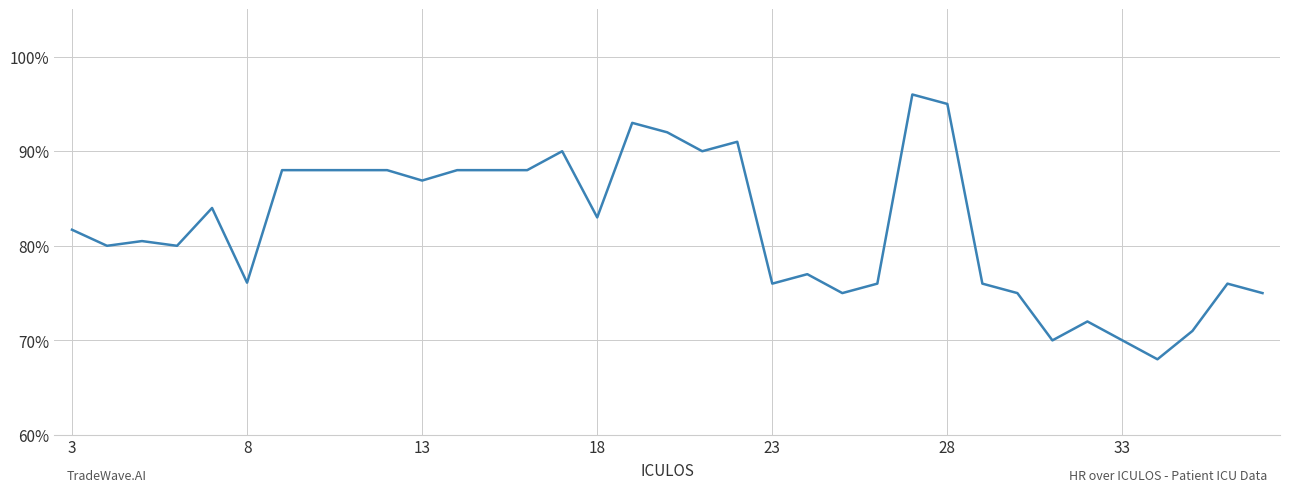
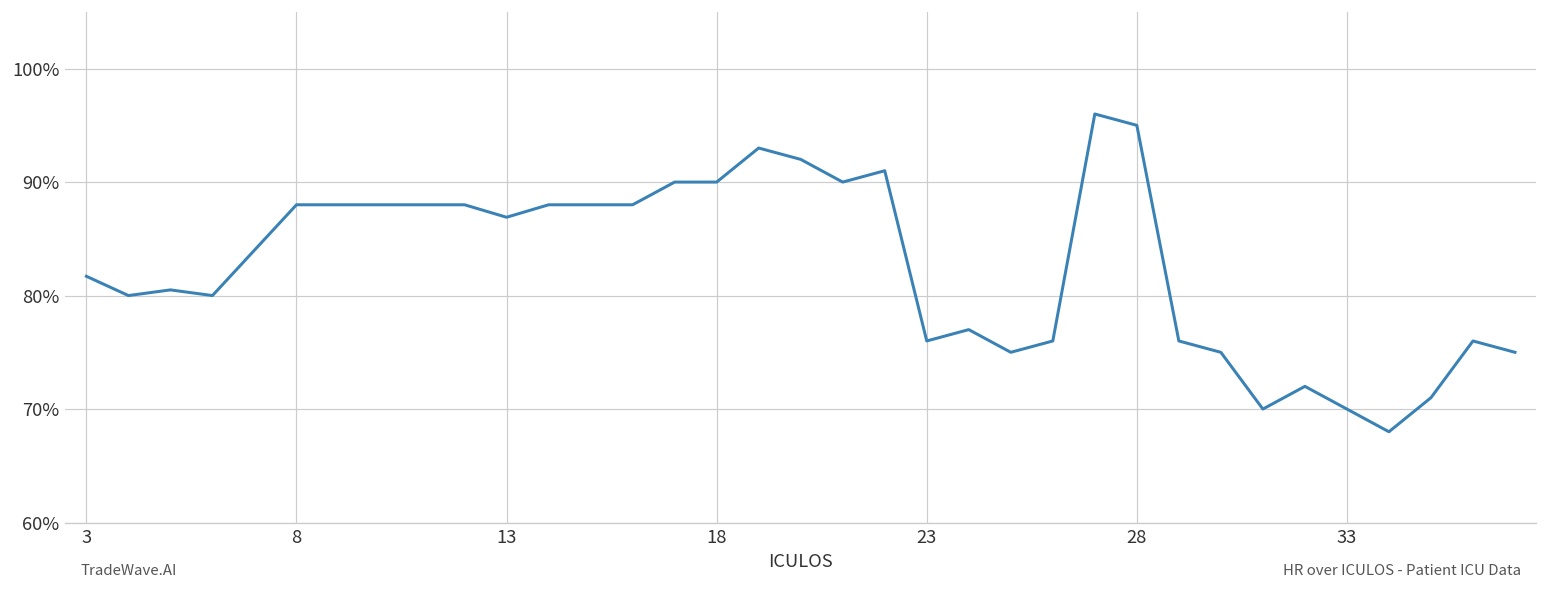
  {
    "3": "82%",
-   "8": "76%",
+   "8": "88%",
    "13": "87%",
-   "18": "83%",
+   "18": "90%",
    "23": "76%",
    "28": "95%",
    "33": "70%"
  }
